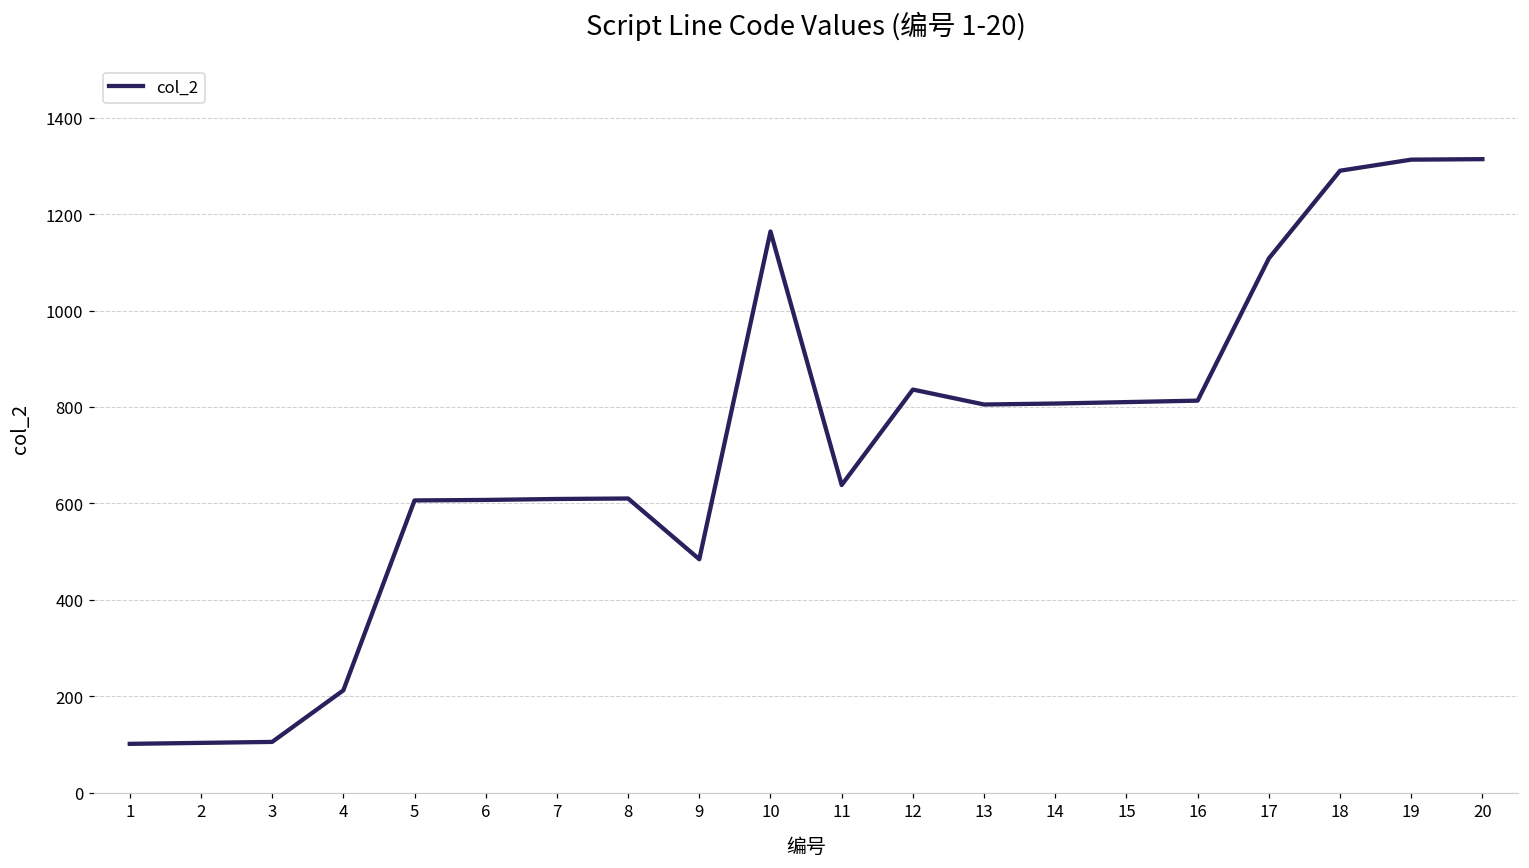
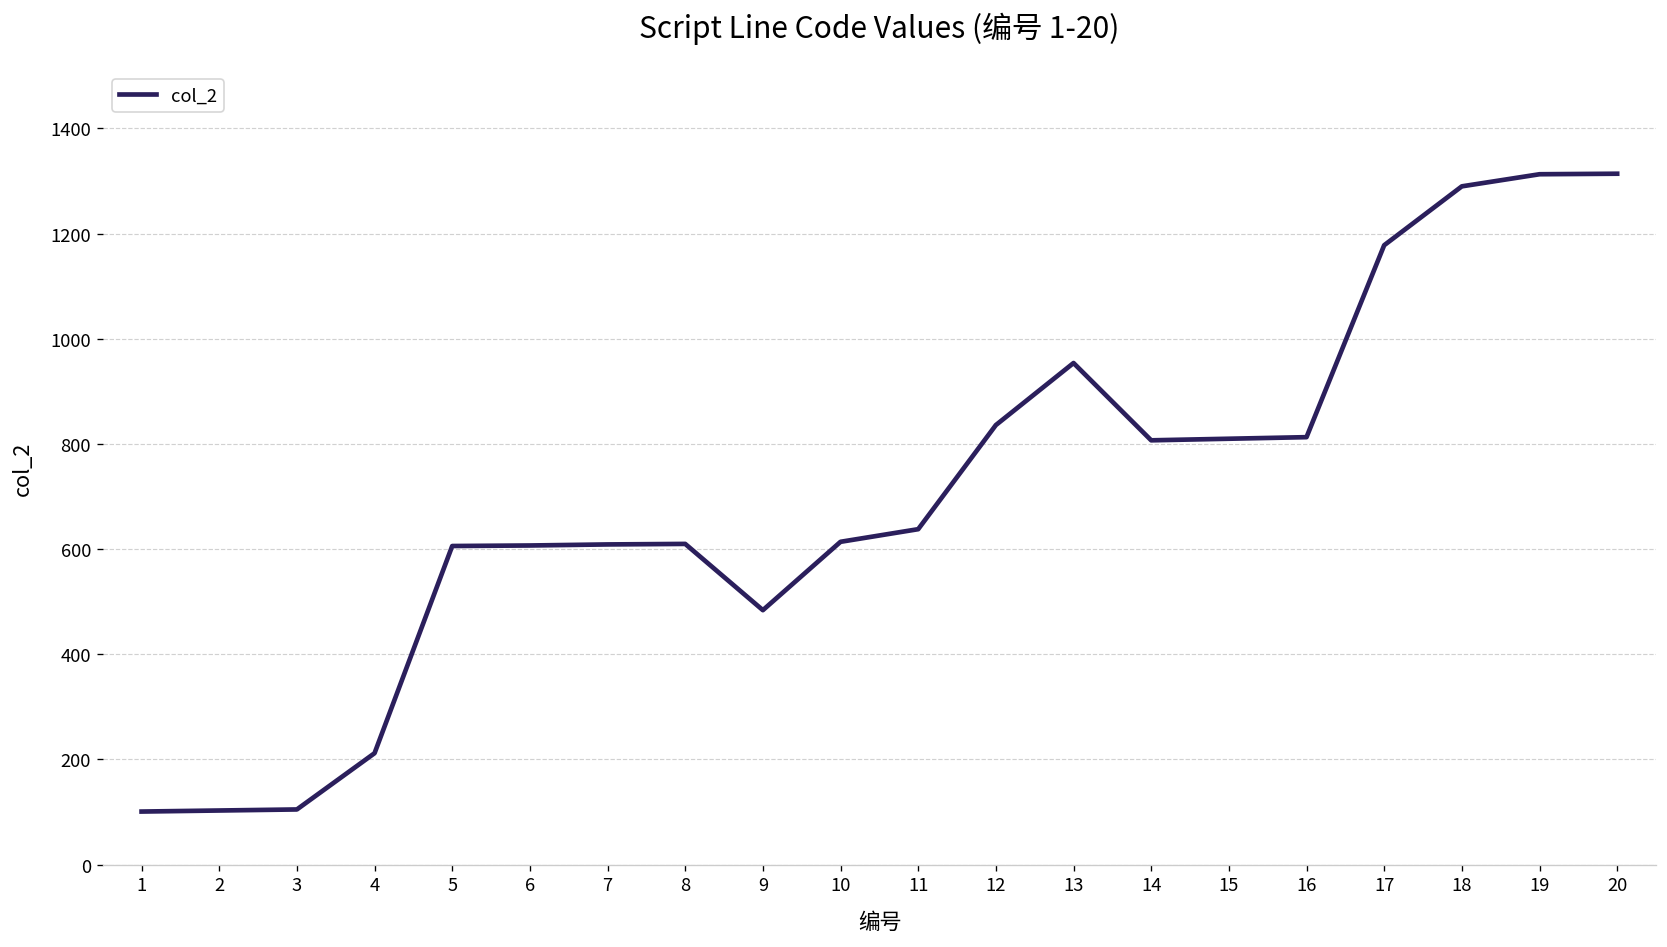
  {
    "1": 100,
    "2": 100,
    "3": 110,
    "4": 210,
    "5": 610,
    "6": 610,
    "7": 610,
    "8": 610,
    "9": 480,
-   "10": 1160,
+   "10": 610,
    "11": 640,
    "12": 840,
-   "13": 810,
+   "13": 950,
    "14": 810,
    "15": 810,
    "16": 810,
-   "17": 1110,
+   "17": 1180,
    "18": 1290,
    "19": 1310,
    "20": 1310
  }
